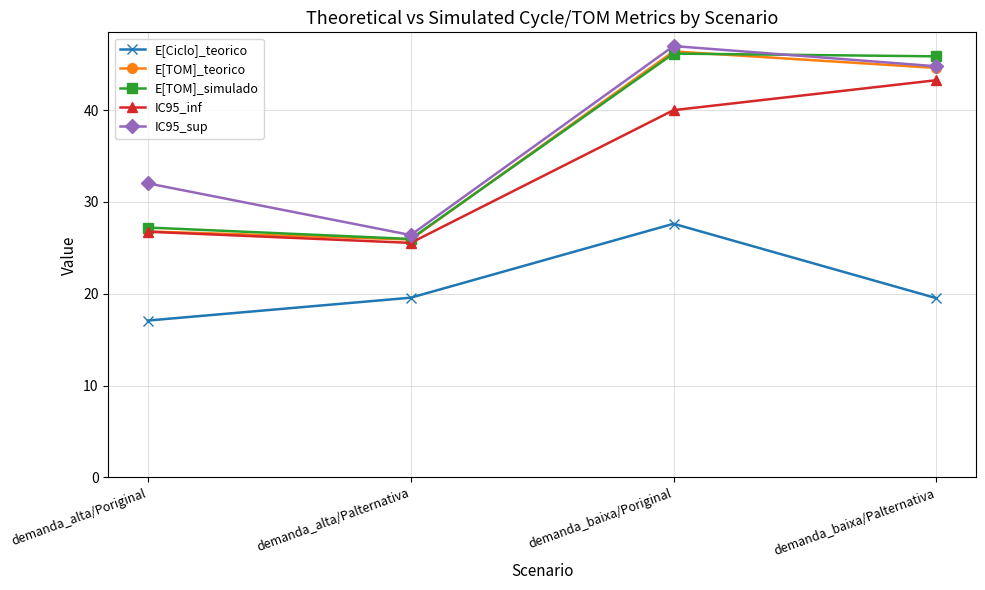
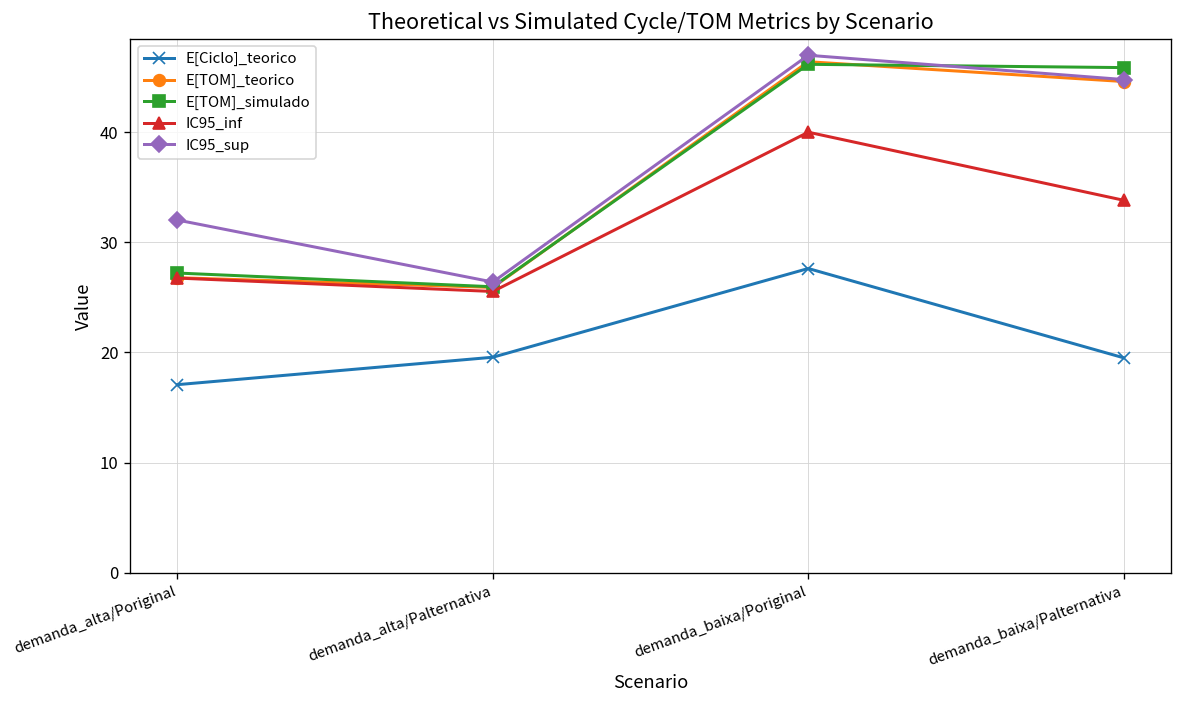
  {
    "E[Ciclo]_teorico": {
      "demanda_alta/Poriginal": 17,
      "demanda_alta/Palternativa": 20,
      "demanda_baixa/Poriginal": 28,
      "demanda_baixa/Palternativa": 20
    },
    "E[TOM]_simulado": {
      "demanda_alta/Poriginal": 27,
      "demanda_baixa/Palternativa": 46
    },
    "IC95_inf": {
      "demanda_alta/Palternativa": 26,
      "demanda_baixa/Poriginal": 40,
-     "demanda_baixa/Palternativa": 43
+     "demanda_baixa/Palternativa": 34
    },
    "IC95_sup": {
      "demanda_alta/Poriginal": 32,
      "demanda_alta/Palternativa": 26,
      "demanda_baixa/Poriginal": 47
    }
  }
